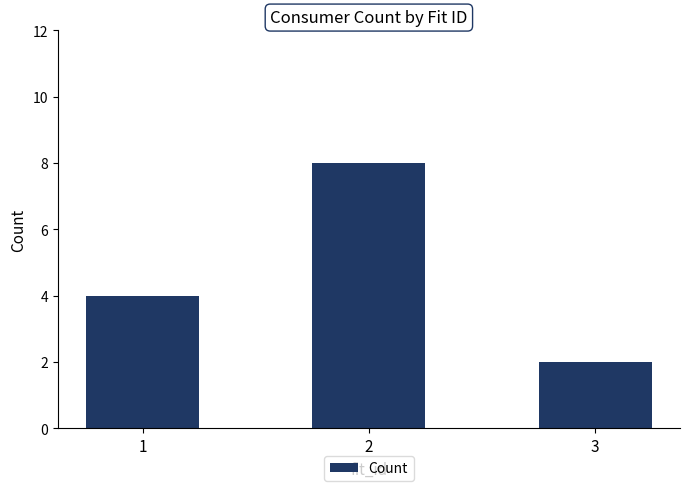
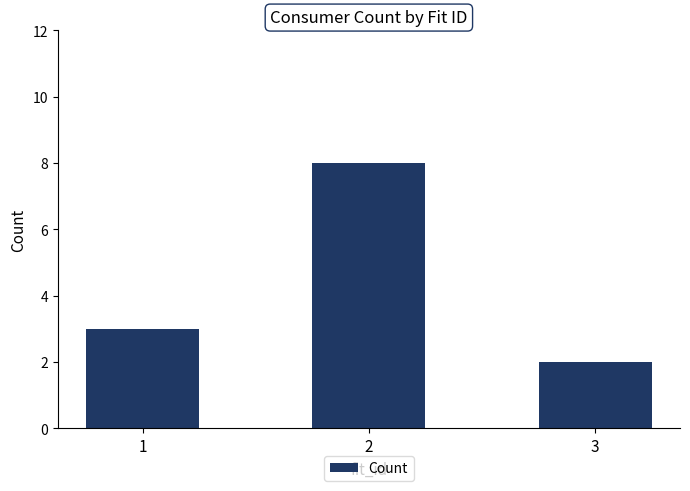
  {
-   "1": 4,
+   "1": 3,
    "2": 8,
    "3": 2
  }
